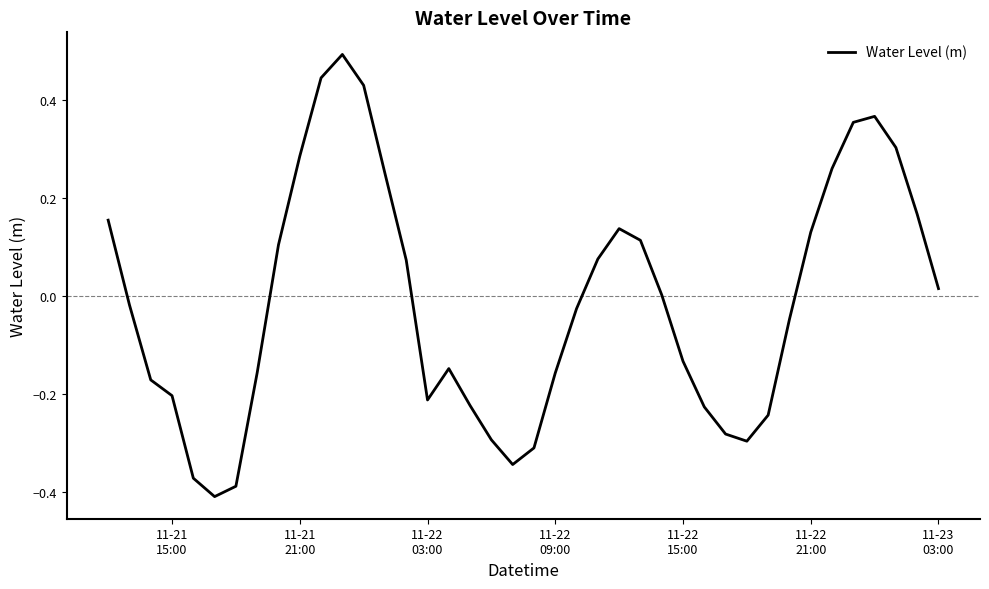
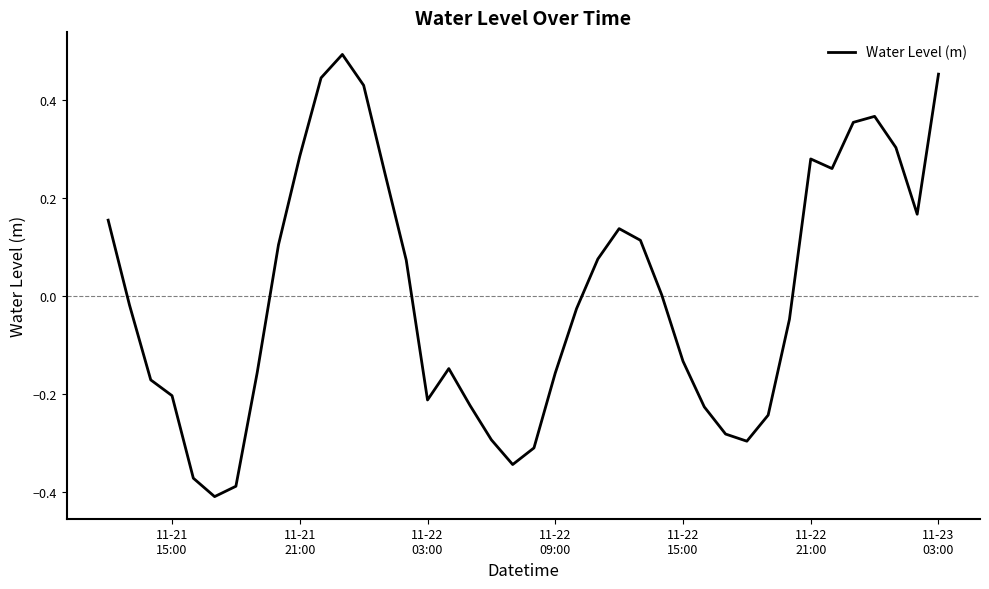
  {
    "11-21 15:00": -0.20,
    "11-21 21:00": 0.29,
    "11-22 03:00": -0.21,
    "11-22 09:00": -0.16,
    "11-22 15:00": -0.13,
-   "11-22 21:00": 0.13,
-   "11-23 03:00": 0.01
+   "11-22 21:00": 0.28,
+   "11-23 03:00": 0.45
  }
